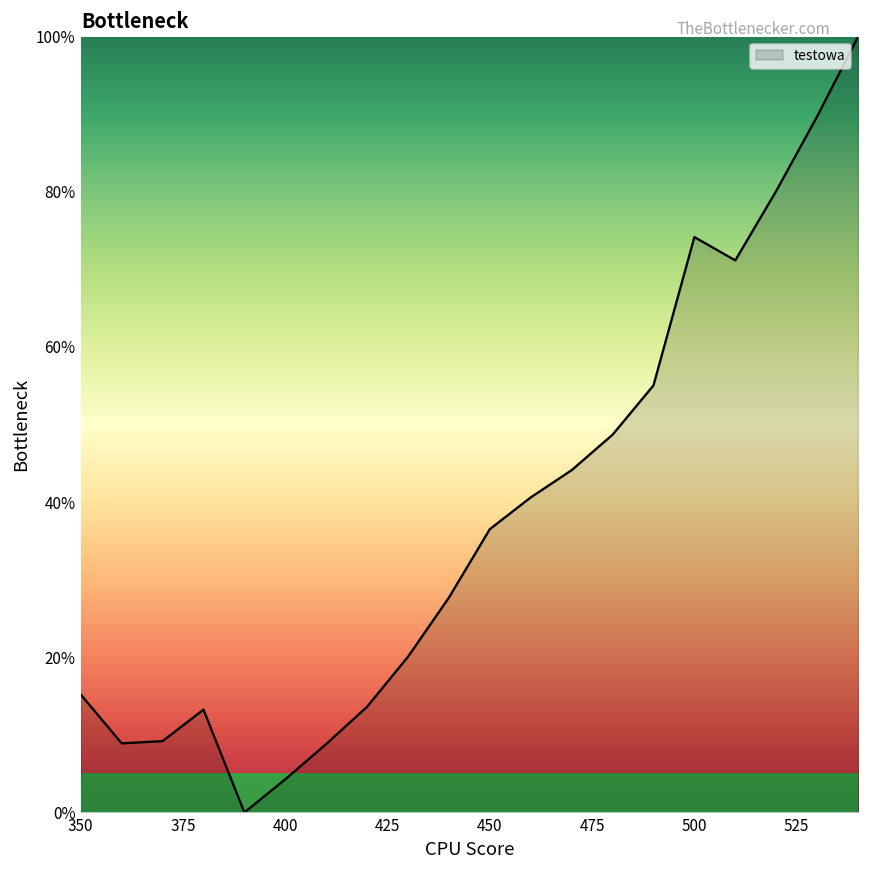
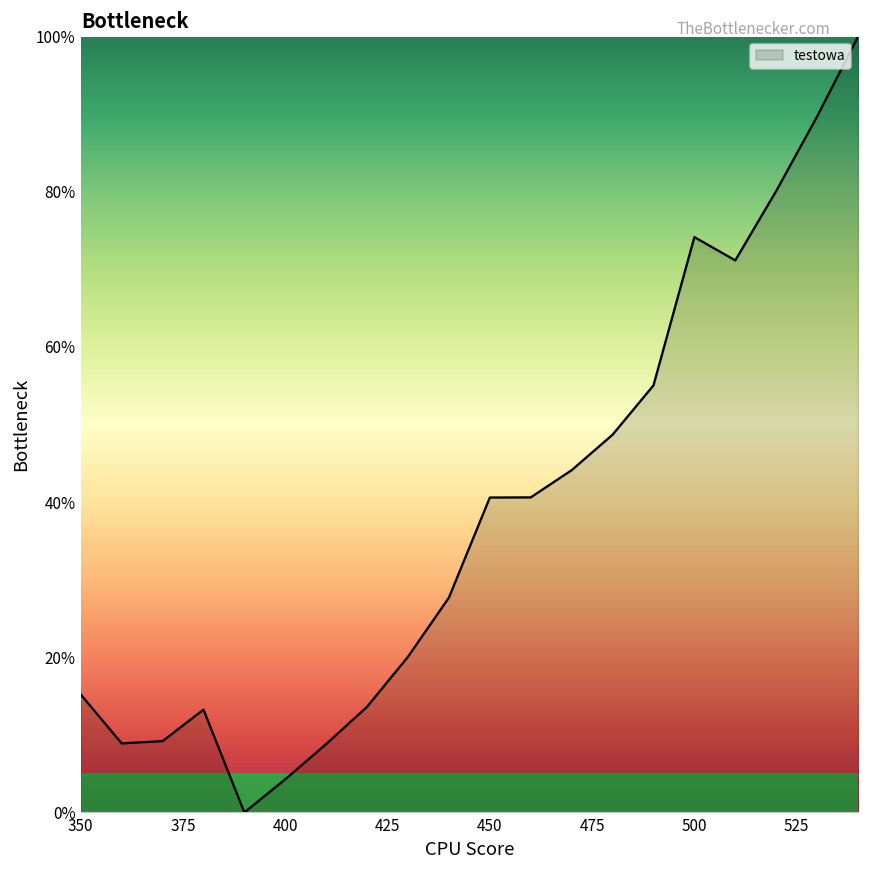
  {
    "350": "15%",
-   "450": "37%",
+   "450": "41%",
    "500": "74%"
  }
